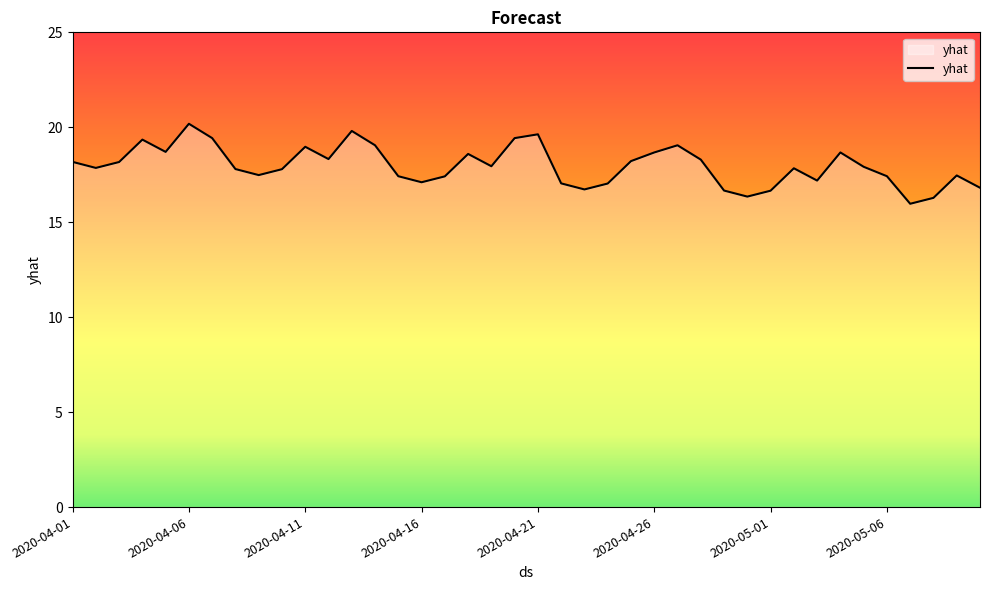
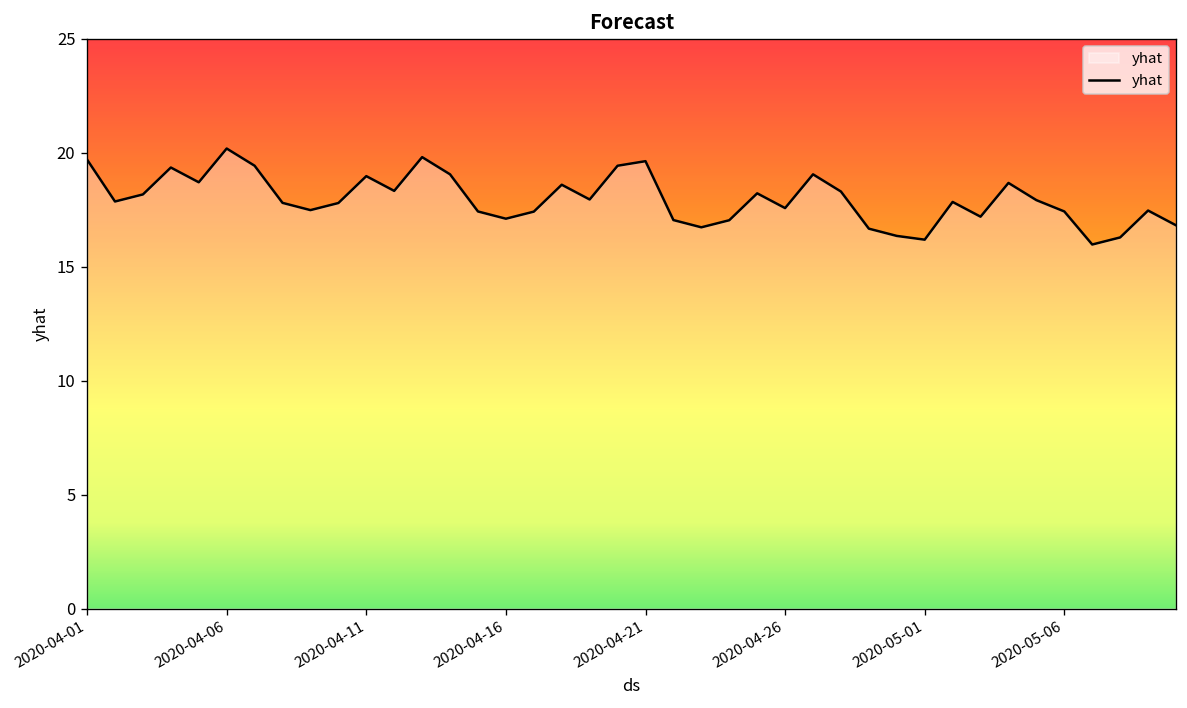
  {
-   "2020-04-01": 18.2,
+   "2020-04-01": 19.7,
    "2020-04-06": 20.2,
    "2020-04-11": 19.0,
    "2020-04-16": 17.1,
    "2020-04-21": 19.6,
-   "2020-04-26": 18.7,
-   "2020-05-01": 16.7,
+   "2020-04-26": 17.6,
+   "2020-05-01": 16.2,
    "2020-05-06": 17.4
  }
